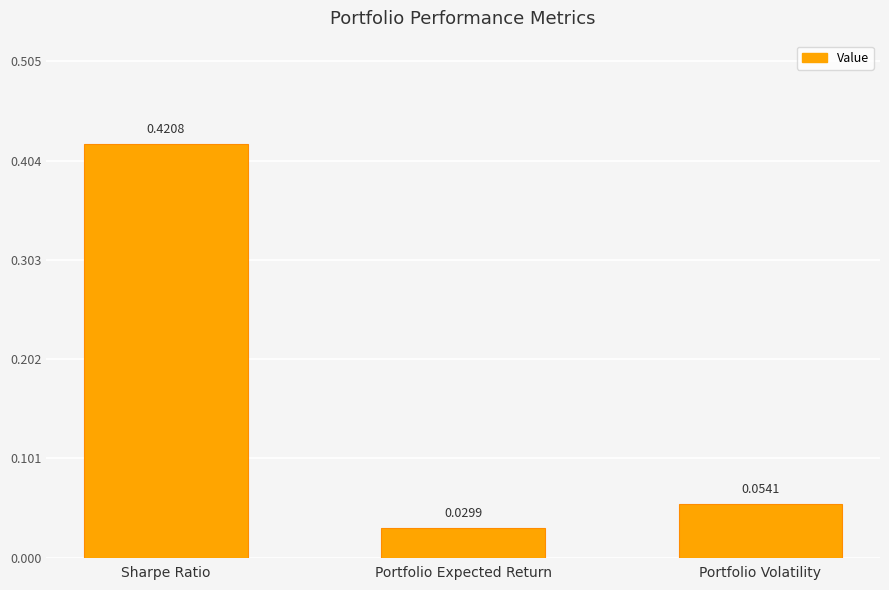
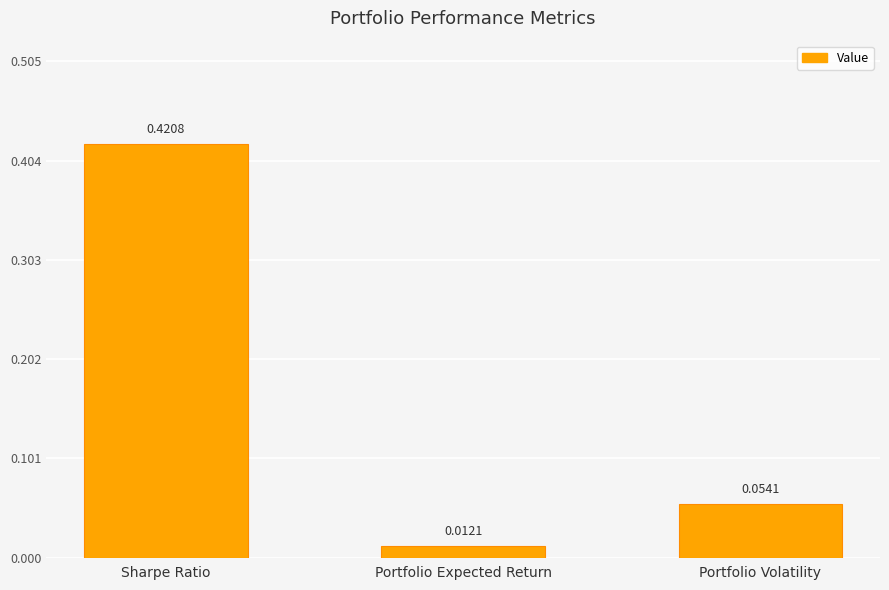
  {
    "Sharpe Ratio": 0.4208,
-   "Portfolio Expected Return": 0.0299,
+   "Portfolio Expected Return": 0.0121,
    "Portfolio Volatility": 0.0541
  }
